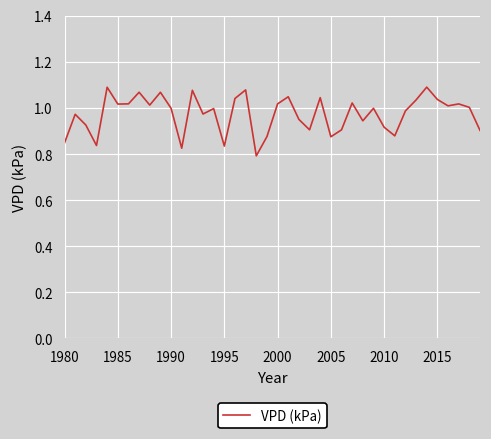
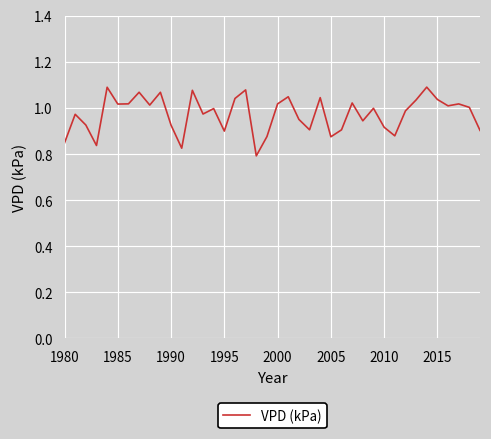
  {
    "1980": 0.85,
    "1985": 1.02,
-   "1990": 1.00,
-   "1995": 0.84,
+   "1990": 0.93,
+   "1995": 0.90,
    "2000": 1.02,
    "2005": 0.88,
    "2010": 0.92,
    "2015": 1.04
  }
